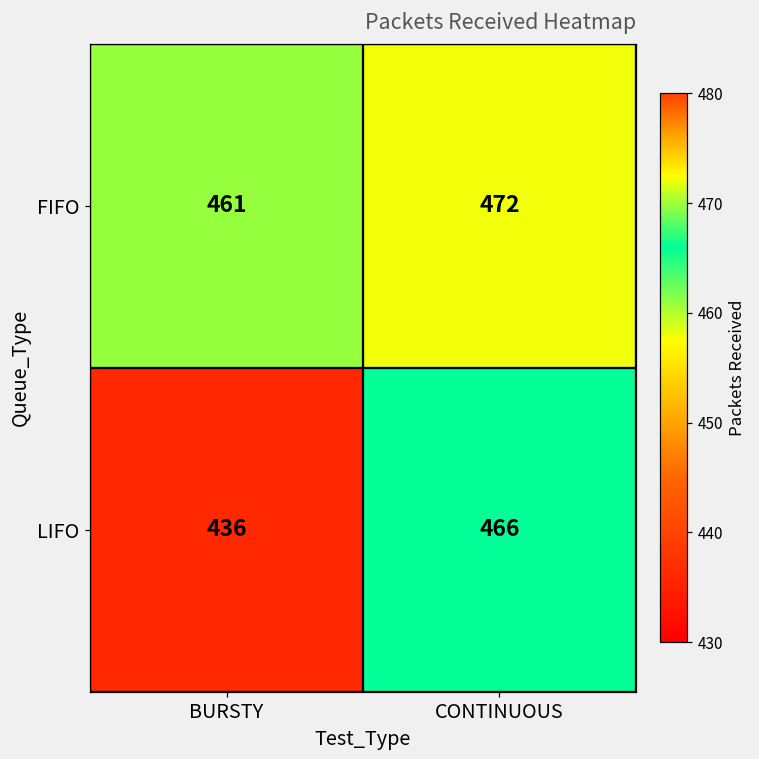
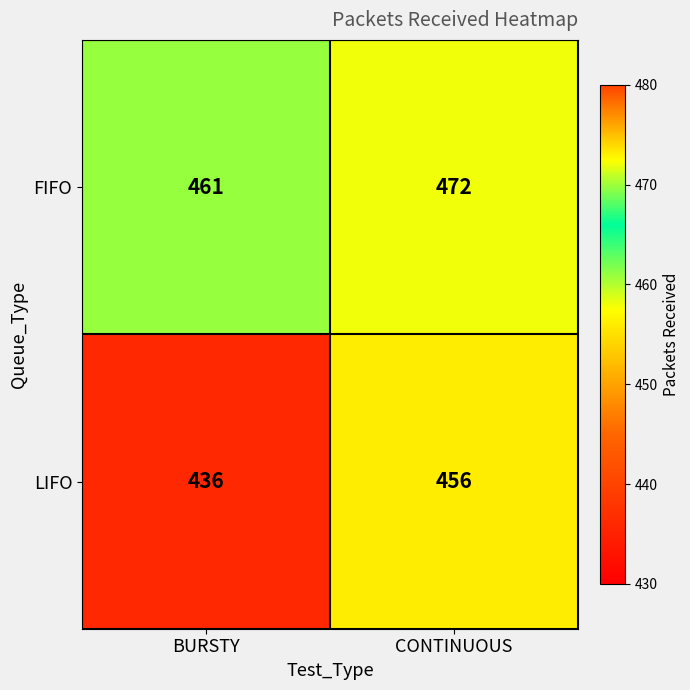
  {
    "FIFO": {
      "BURSTY": 461,
      "CONTINUOUS": 472
    },
    "LIFO": {
      "BURSTY": 436,
-     "CONTINUOUS": 466
+     "CONTINUOUS": 456
    }
  }
